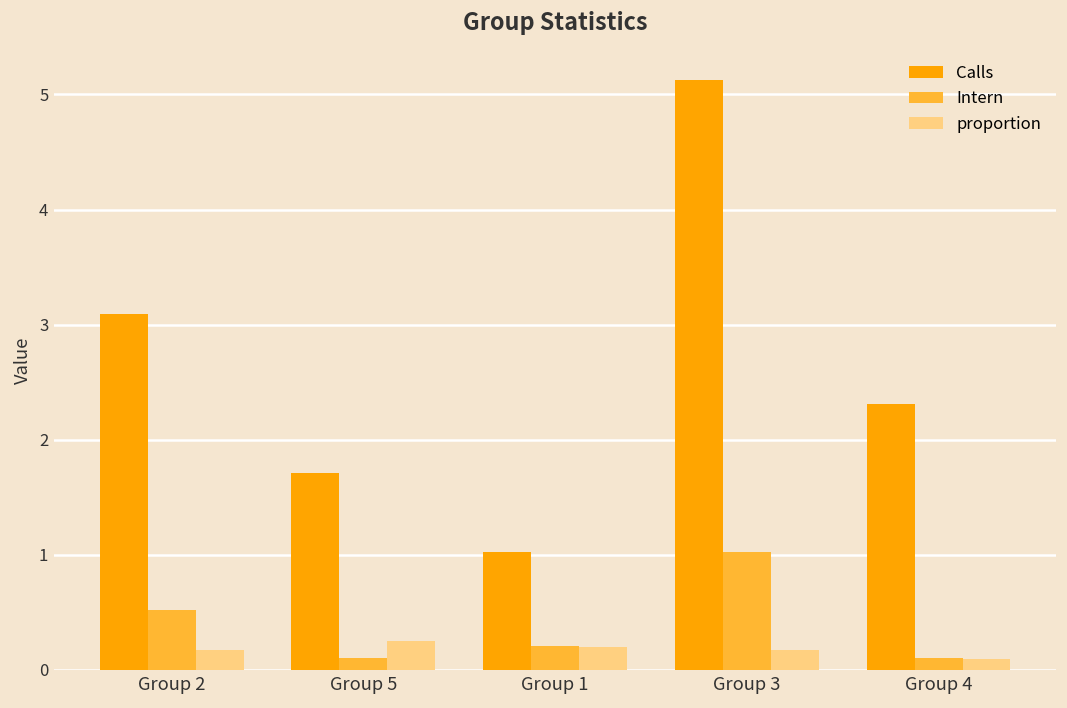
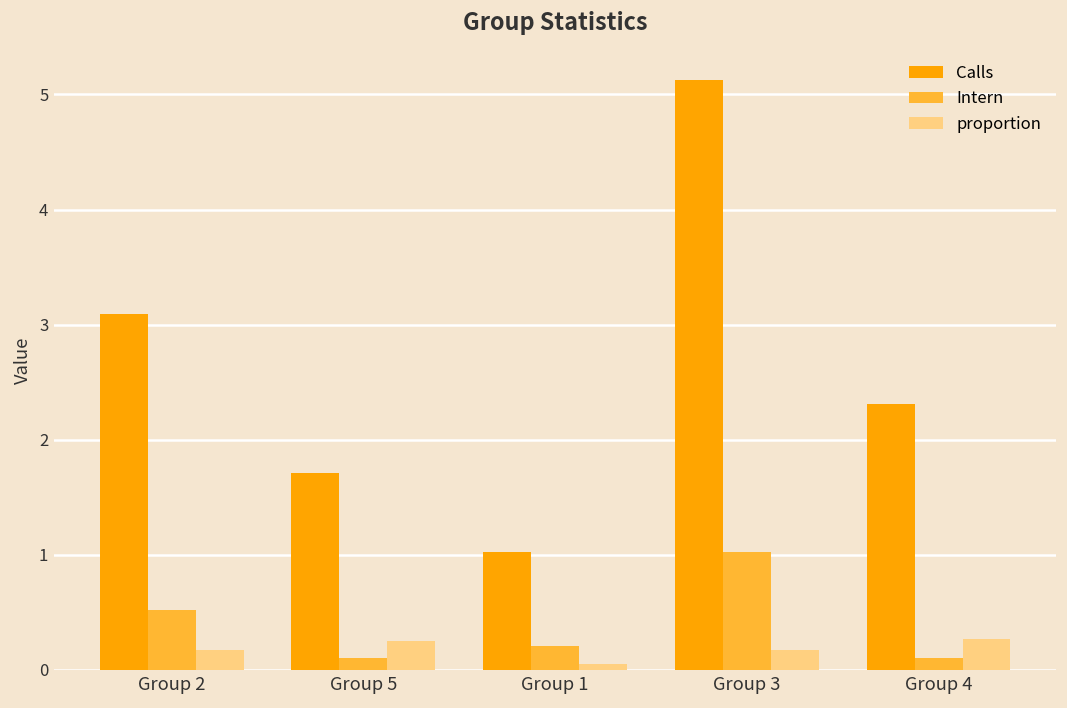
  {
    "proportion": {
      "Group 2": 0.2,
      "Group 5": 0.3,
-     "Group 1": 0.2,
+     "Group 1": 0.1,
      "Group 3": 0.2,
-     "Group 4": 0.1
+     "Group 4": 0.3
    }
  }
